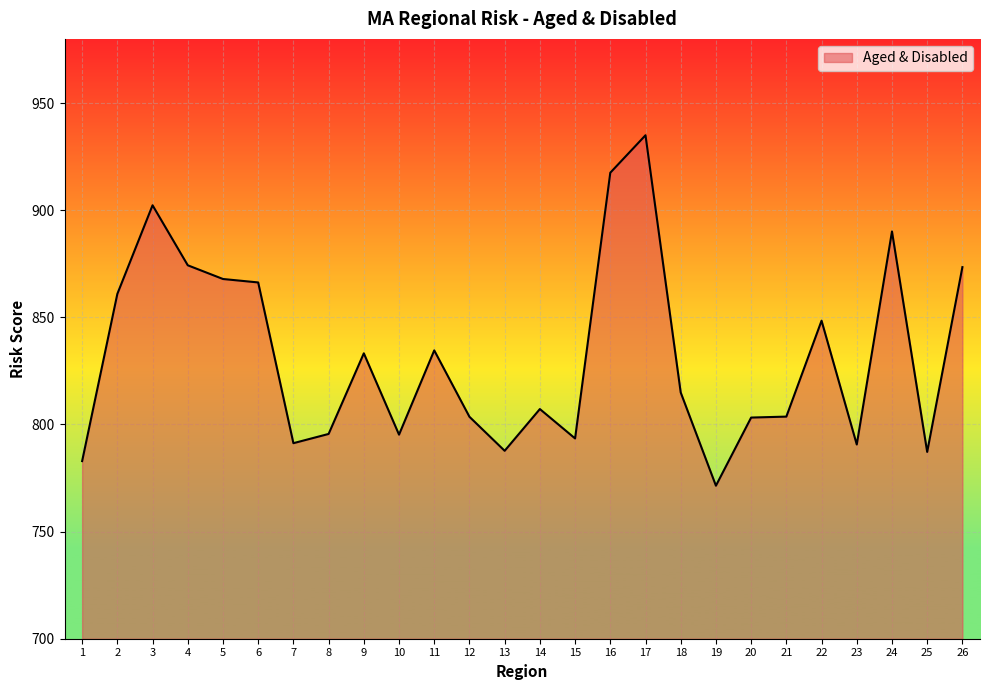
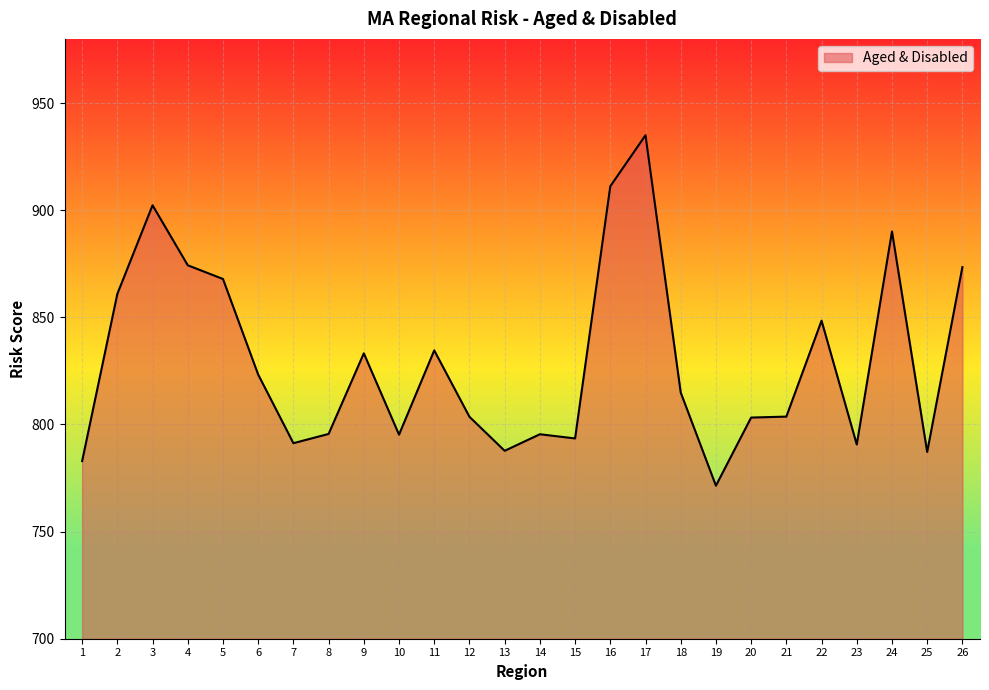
  {
    "1": 783,
    "2": 861,
    "3": 902,
    "4": 874,
    "5": 868,
-   "6": 866,
+   "6": 823,
    "7": 791,
    "8": 796,
    "9": 833,
    "10": 795,
    "11": 835,
    "12": 804,
    "13": 788,
-   "14": 807,
+   "14": 795,
    "15": 793,
-   "16": 918,
+   "16": 911,
    "17": 935,
    "18": 815,
    "19": 771,
    "20": 803,
    "21": 804,
    "22": 848,
    "23": 791,
    "24": 890,
    "25": 787,
    "26": 873
  }
